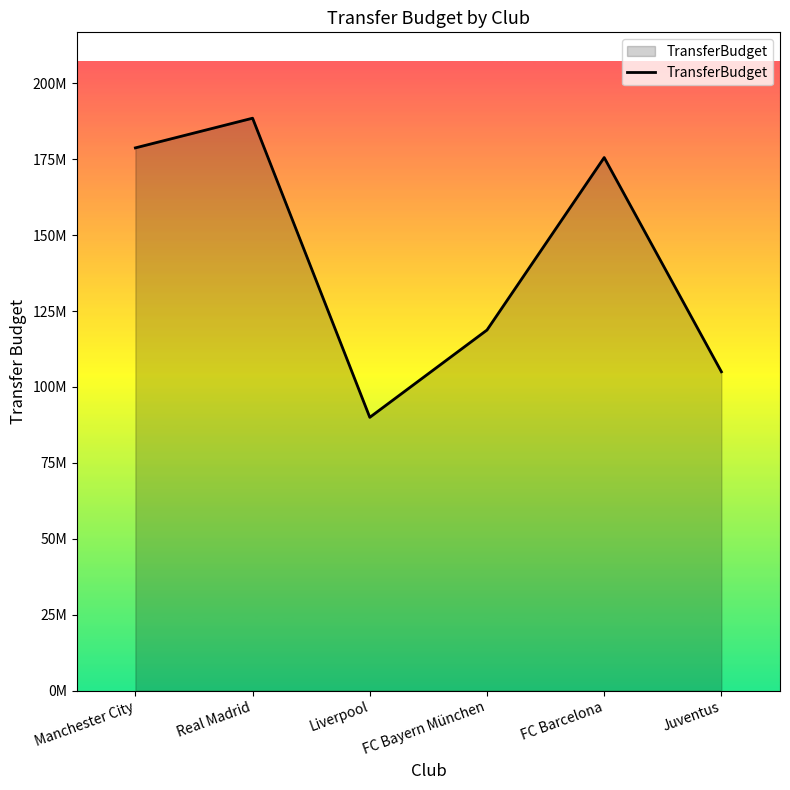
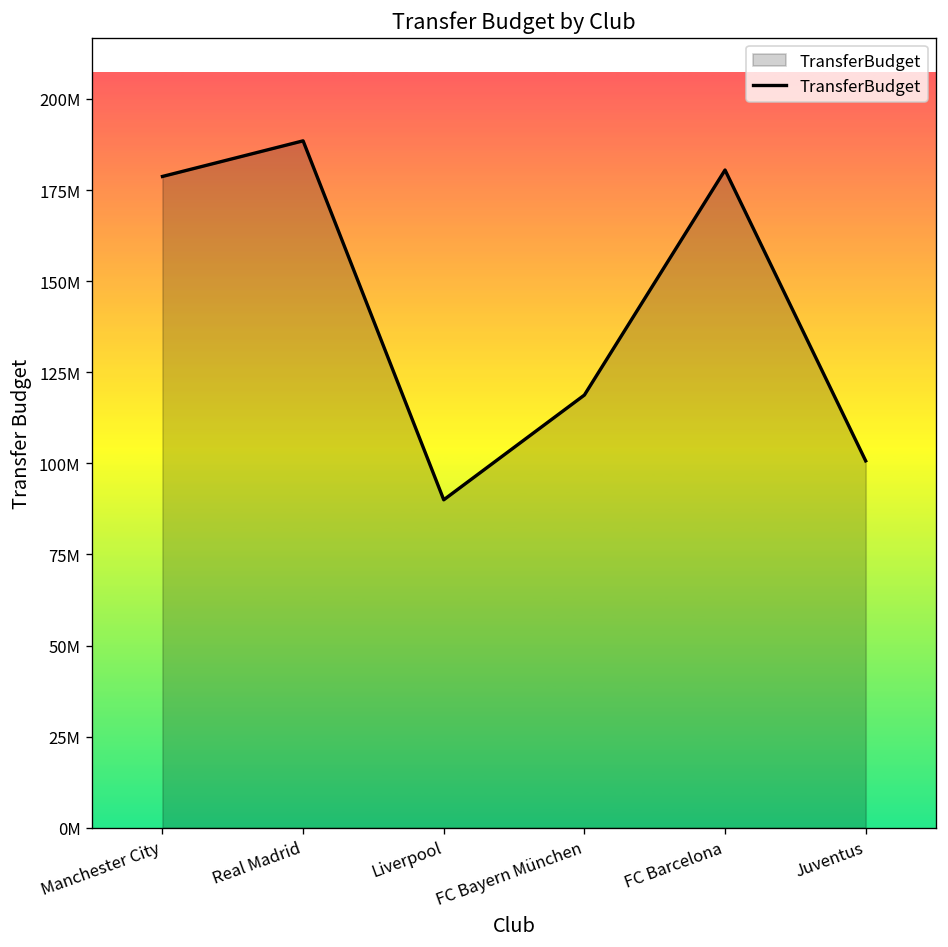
  {
    "Manchester City": 179000000,
    "Real Madrid": 189000000,
    "Liverpool": 90000000,
    "FC Bayern München": 119000000,
-   "FC Barcelona": 176000000,
-   "Juventus": 105000000
+   "FC Barcelona": 181000000,
+   "Juventus": 101000000
  }
